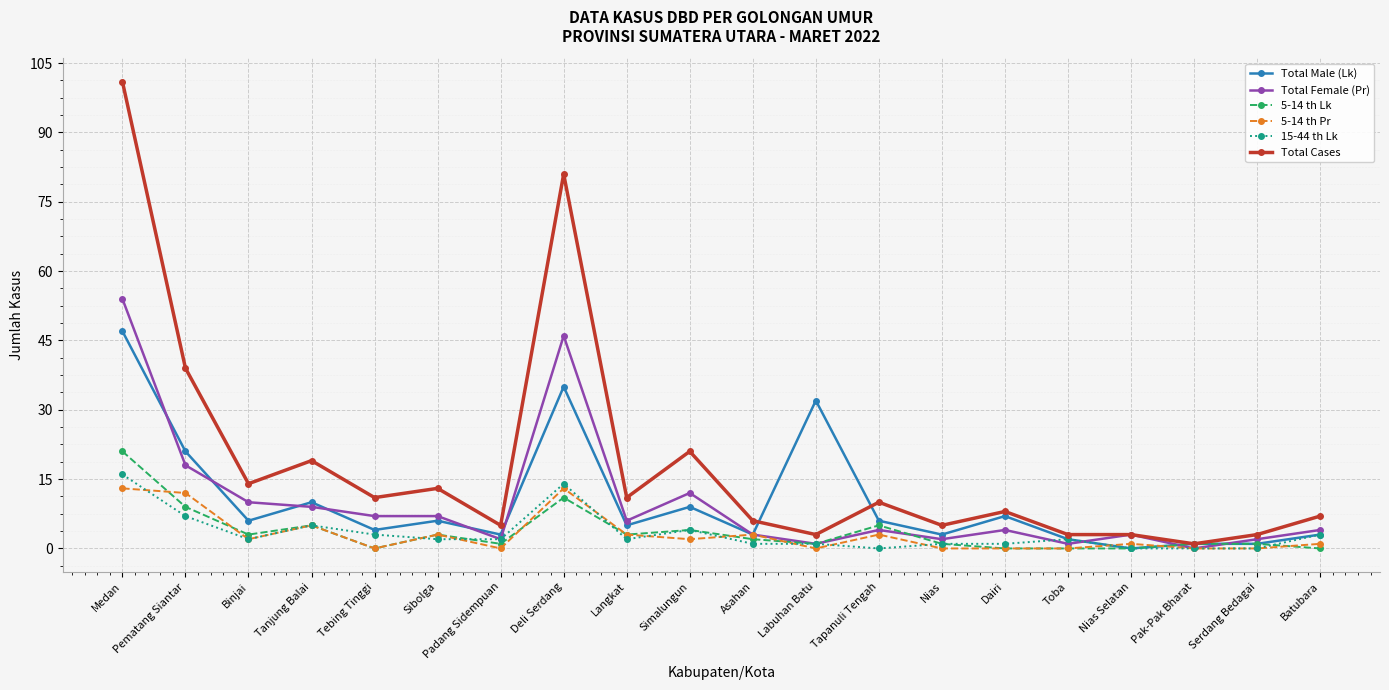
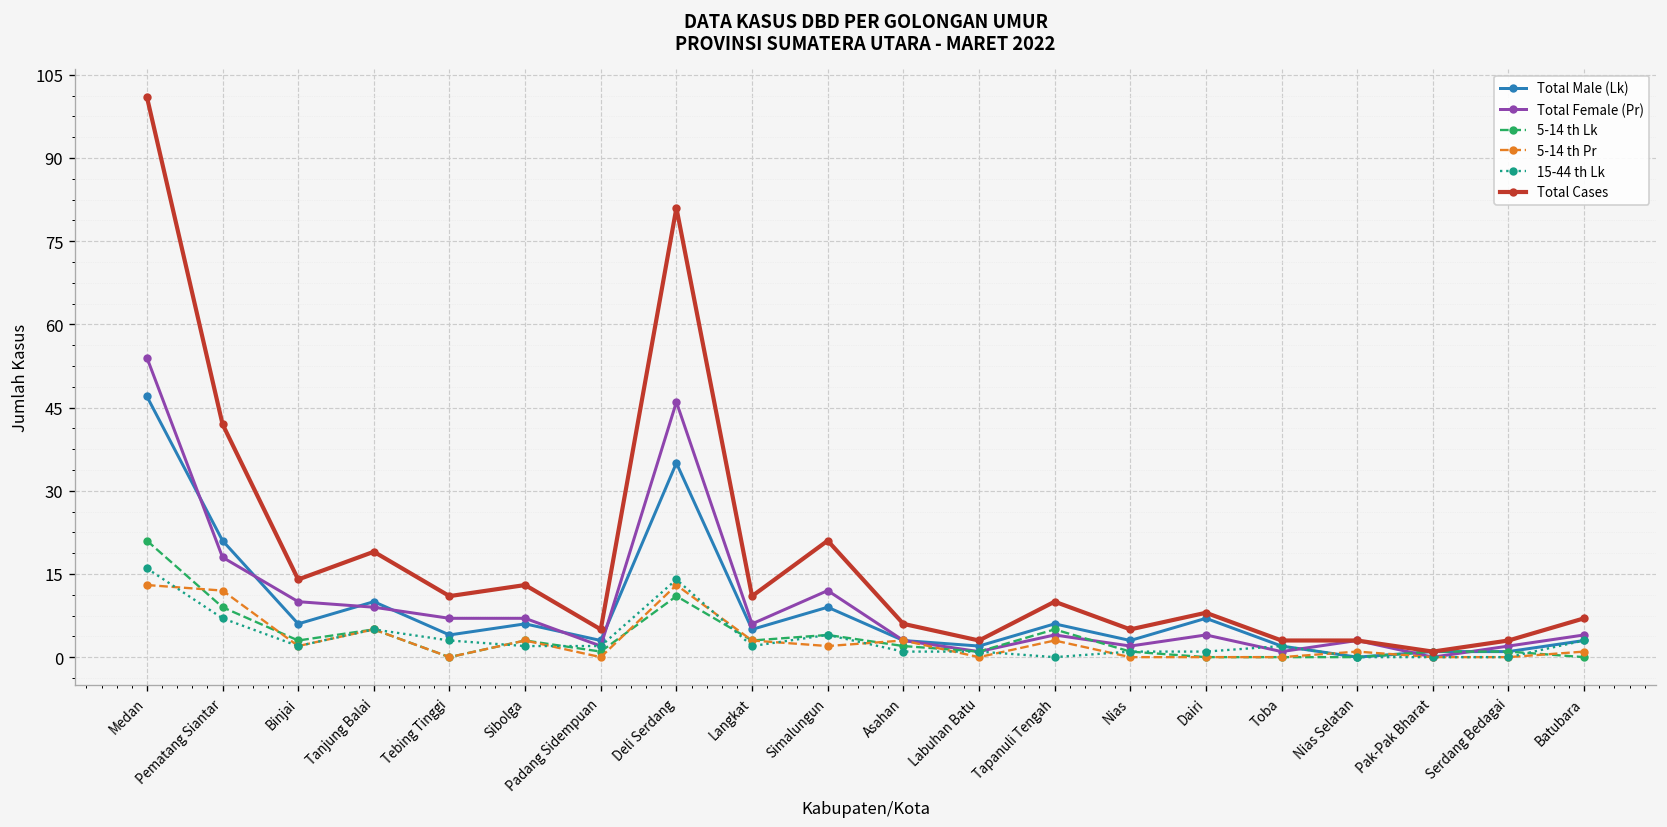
  {
    "Total Male (Lk)": {
      "Medan": 47,
      "Pematang Siantar": 21,
      "Binjai": 6,
      "Tanjung Balai": 10,
      "Tebing Tinggi": 4,
      "Sibolga": 6,
      "Padang Sidempuan": 3,
      "Deli Serdang": 35,
      "Langkat": 5,
      "Simalungun": 9,
-     "Labuhan Batu": 32,
+     "Labuhan Batu": 2,
      "Tapanuli Tengah": 6,
      "Nias": 3,
      "Dairi": 7
    },
    "Total Female (Pr)": {
      "Medan": 54,
      "Pematang Siantar": 18,
      "Binjai": 10,
      "Tanjung Balai": 9,
      "Tebing Tinggi": 7,
      "Sibolga": 7,
      "Deli Serdang": 46,
      "Langkat": 6,
      "Simalungun": 12,
      "Tapanuli Tengah": 4,
      "Nias": 2,
      "Dairi": 4,
      "Toba": 1,
      "Serdang Bedagai": 2,
      "Batubara": 4
    },
    "5-14 th Pr": {
      "Medan": 13,
      "Pematang Siantar": 12,
      "Padang Sidempuan": 0,
      "Deli Serdang": 13,
      "Simalungun": 2,
      "Labuhan Batu": 0,
      "Tapanuli Tengah": 3,
      "Nias": 0,
      "Nias Selatan": 1,
      "Batubara": 1
    },
    "Total Cases": {
      "Medan": 101,
-     "Pematang Siantar": 39,
+     "Pematang Siantar": 42,
      "Binjai": 14,
      "Tanjung Balai": 19,
      "Tebing Tinggi": 11,
      "Sibolga": 13,
      "Padang Sidempuan": 5,
      "Deli Serdang": 81,
      "Langkat": 11,
      "Simalungun": 21,
      "Asahan": 6,
      "Labuhan Batu": 3,
      "Tapanuli Tengah": 10,
      "Nias": 5,
      "Dairi": 8,
      "Toba": 3,
      "Serdang Bedagai": 3,
      "Batubara": 7
    }
  }
